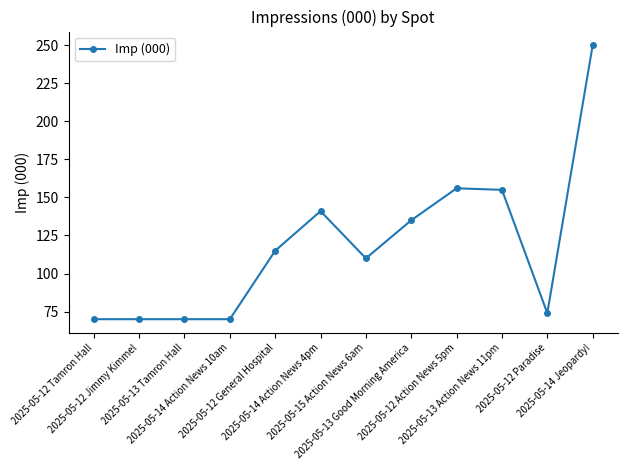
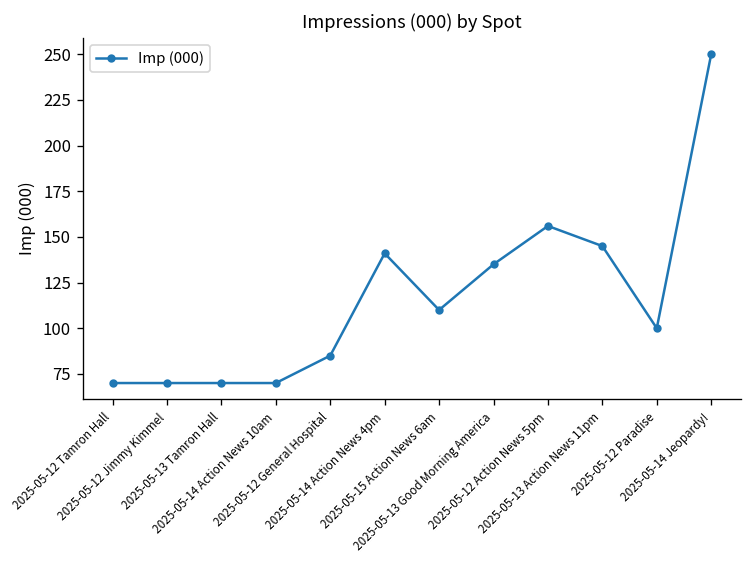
  {
    "2025-05-12 Tamron Hall": 70,
    "2025-05-12 Jimmy Kimmel": 70,
    "2025-05-13 Tamron Hall": 70,
    "2025-05-14 Action News 10am": 70,
-   "2025-05-12 General Hospital": 115,
+   "2025-05-12 General Hospital": 85,
    "2025-05-14 Action News 4pm": 141,
    "2025-05-15 Action News 6am": 110,
    "2025-05-13 Good Morning America": 135,
    "2025-05-12 Action News 5pm": 156,
-   "2025-05-13 Action News 11pm": 155,
-   "2025-05-12 Paradise": 74,
+   "2025-05-13 Action News 11pm": 145,
+   "2025-05-12 Paradise": 100,
    "2025-05-14 Jeopardy!": 250
  }
